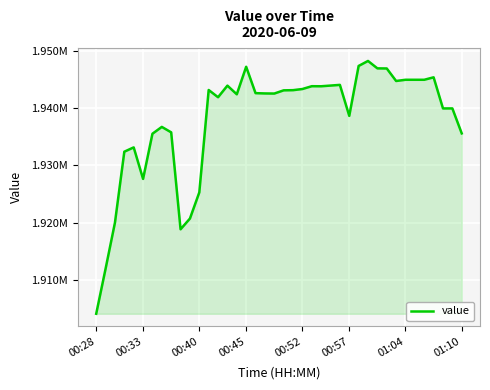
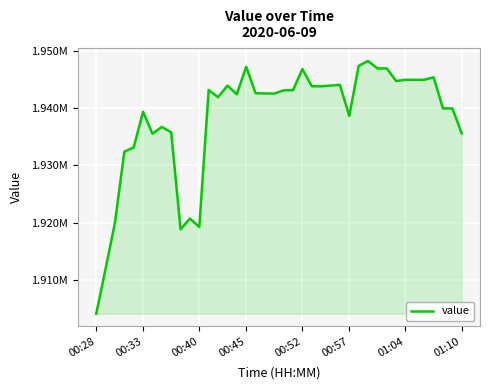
  {
    "00:28": 1904000,
-   "00:33": 1928000,
-   "00:40": 1925000,
+   "00:33": 1939000,
+   "00:40": 1919000,
    "00:45": 1947000,
-   "00:52": 1943000,
+   "00:52": 1947000,
    "00:57": 1939000,
    "01:04": 1945000,
    "01:10": 1936000
  }
